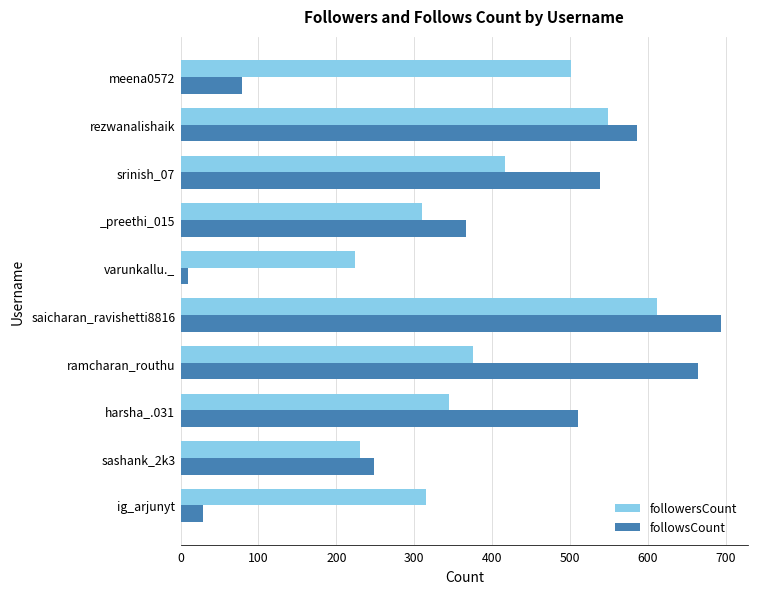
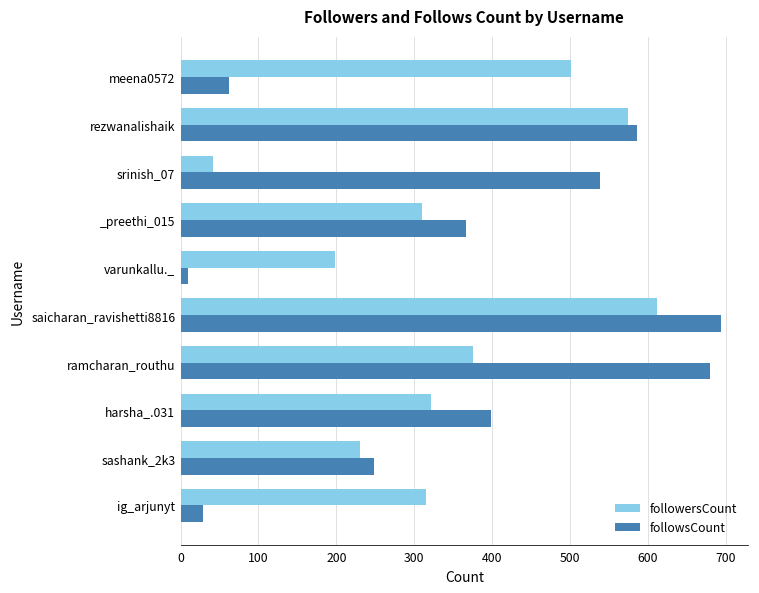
  {
    "followersCount": {
      "meena0572": 500,
-     "rezwanalishaik": 550,
-     "srinish_07": 420,
+     "rezwanalishaik": 570,
+     "srinish_07": 40,
      "_preethi_015": 310,
-     "varunkallu._": 220,
+     "varunkallu._": 200,
      "saicharan_ravishetti8816": 610,
      "ramcharan_routhu": 380,
-     "harsha_.031": 350,
+     "harsha_.031": 320,
      "sashank_2k3": 230,
      "ig_arjunyt": 320
    },
    "followsCount": {
-     "meena0572": 80,
+     "meena0572": 60,
      "rezwanalishaik": 590,
      "srinish_07": 540,
      "_preethi_015": 370,
      "varunkallu._": 10,
      "saicharan_ravishetti8816": 690,
-     "ramcharan_routhu": 660,
-     "harsha_.031": 510,
+     "ramcharan_routhu": 680,
+     "harsha_.031": 400,
      "sashank_2k3": 250,
      "ig_arjunyt": 30
    }
  }
